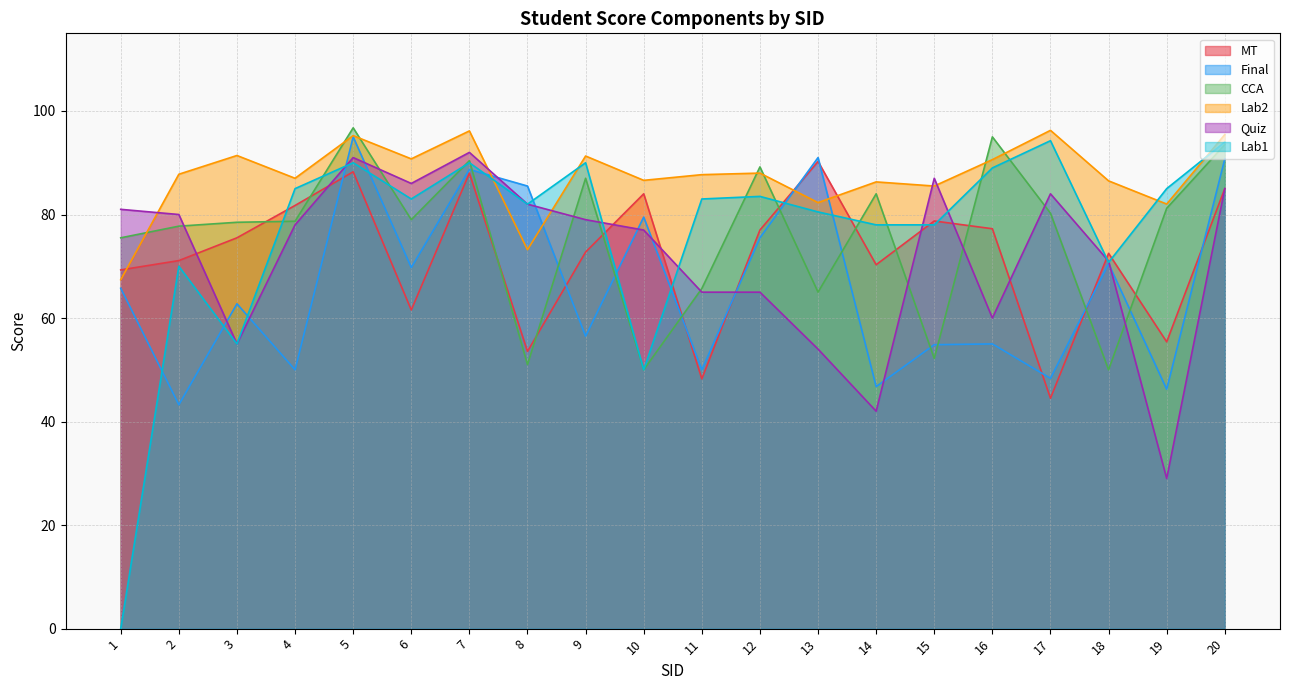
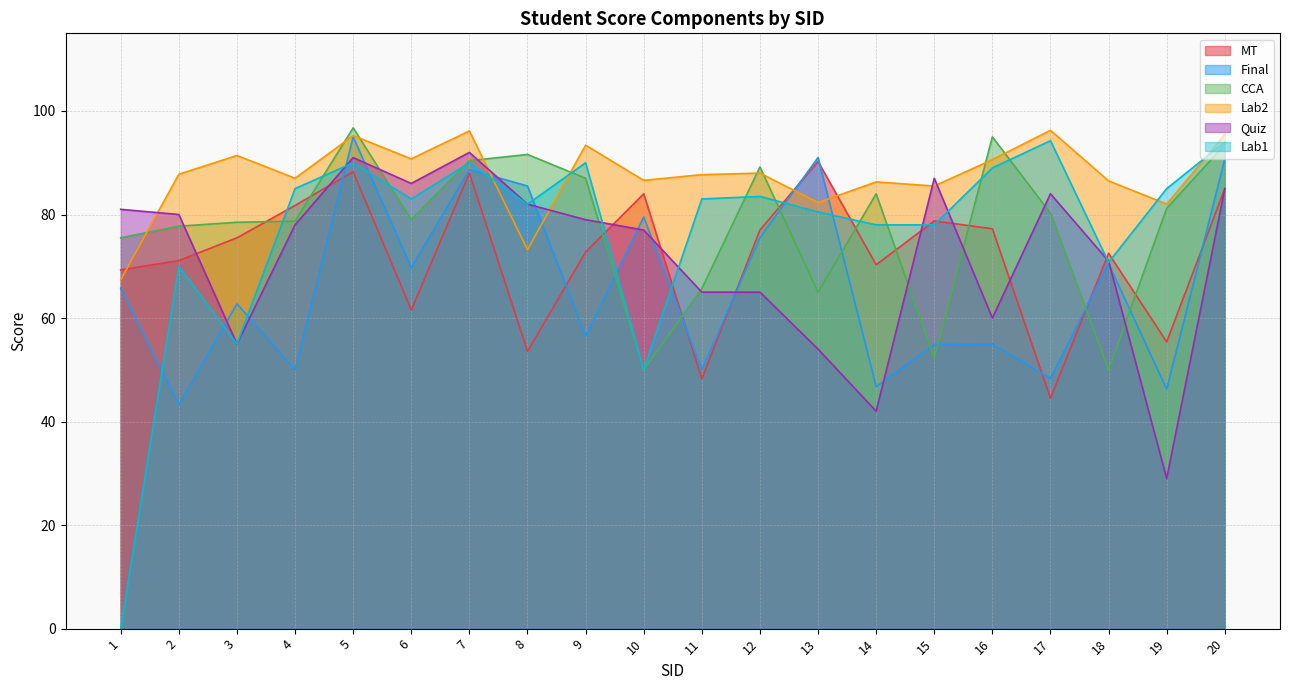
  {
    "MT": {
      "1": 69,
      "2": 71,
      "3": 76,
      "4": 82,
      "5": 88,
      "6": 62,
      "7": 88,
      "8": 54,
      "9": 73,
      "10": 84,
      "11": 48,
      "12": 77,
      "13": 90,
      "14": 70,
      "15": 79,
      "16": 77,
      "17": 45,
      "18": 73,
      "19": 55
    },
    "CCA": {
      "1": 76,
      "2": 78,
      "3": 79,
      "4": 79,
      "5": 97,
      "6": 79,
-     "8": 51,
+     "8": 92,
      "9": 87,
      "11": 66,
      "12": 89,
      "13": 65,
      "14": 84,
      "15": 52,
      "16": 95,
      "17": 80,
      "18": 50,
      "19": 81
    },
    "Lab2": {
      "1": 67,
      "2": 88,
      "3": 91,
      "4": 87,
      "6": 91,
      "7": 96,
      "8": 73,
-     "9": 91,
+     "9": 93,
      "10": 87,
      "11": 88,
      "12": 88,
      "13": 82,
      "14": 86,
      "15": 86,
      "16": 91,
      "17": 96,
      "18": 87,
      "19": 82
    },
    "Quiz": {
      "1": 81,
      "2": 80,
      "4": 78,
      "5": 91,
      "6": 86,
      "7": 92,
      "9": 79,
      "10": 77,
      "11": 65,
      "12": 65,
      "13": 54,
      "14": 42,
      "15": 87,
      "16": 60,
      "17": 84,
      "19": 29
    }
  }
